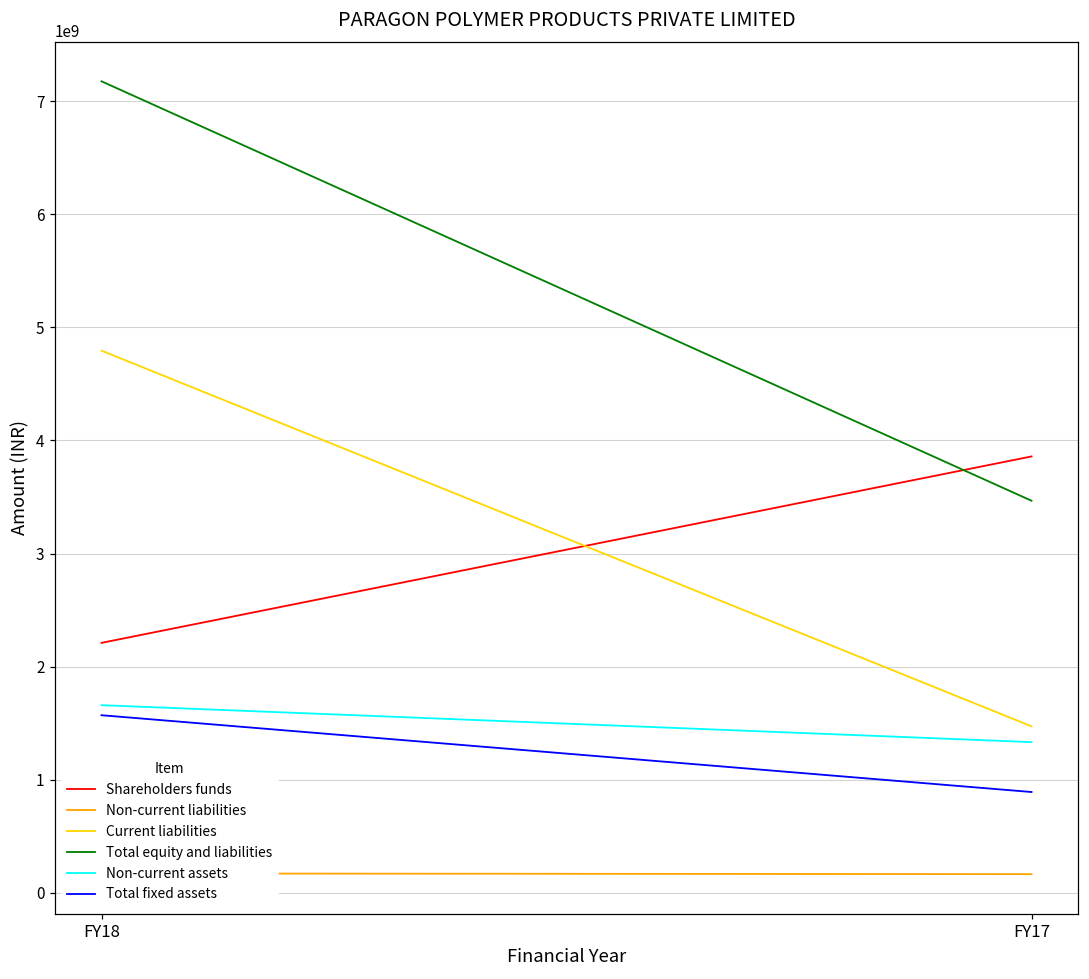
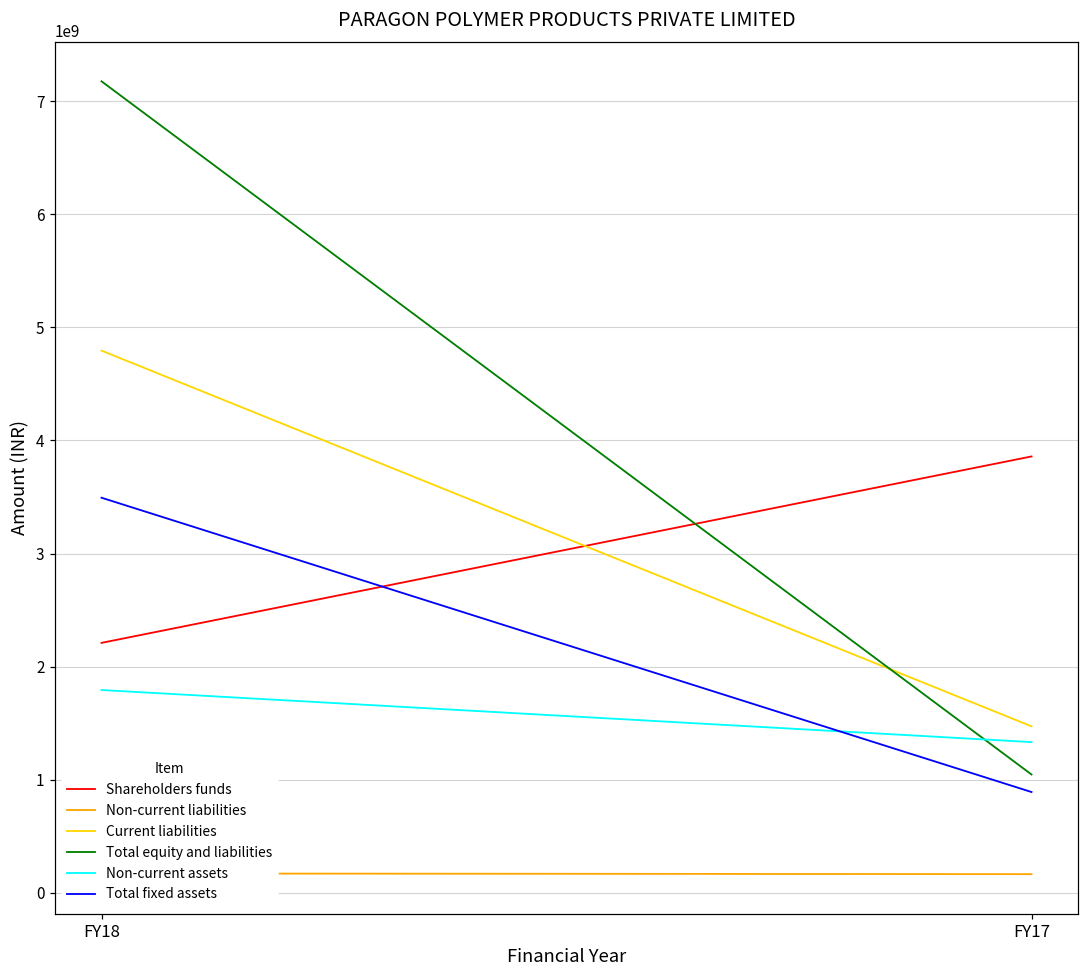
  {
    "Shareholders funds": {
      "FY18": 2210000000,
      "FY17": 3860000000
    },
    "Total equity and liabilities": {
      "FY18": 7180000000,
-     "FY17": 3470000000
+     "FY17": 1050000000
    },
    "Non-current assets": {
-     "FY18": 1660000000,
+     "FY18": 1790000000,
      "FY17": 1330000000
    },
    "Total fixed assets": {
-     "FY18": 1570000000,
+     "FY18": 3490000000,
      "FY17": 890000000
    }
  }
